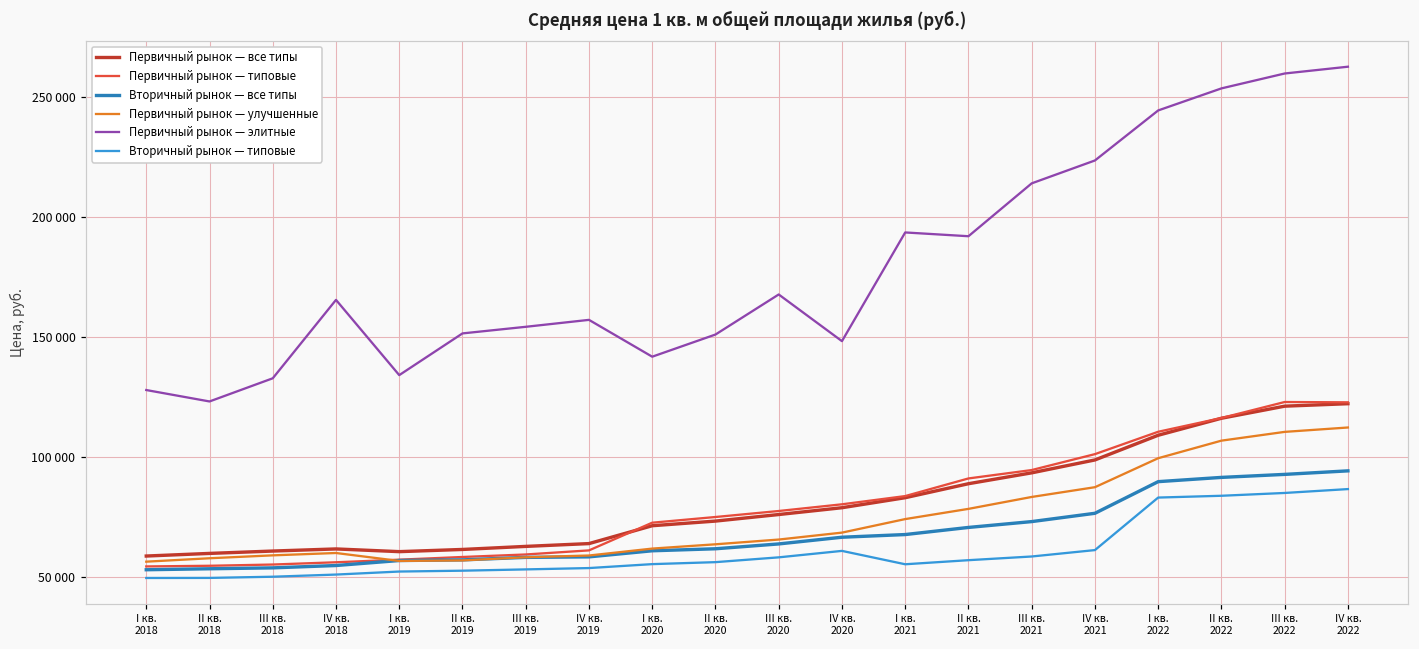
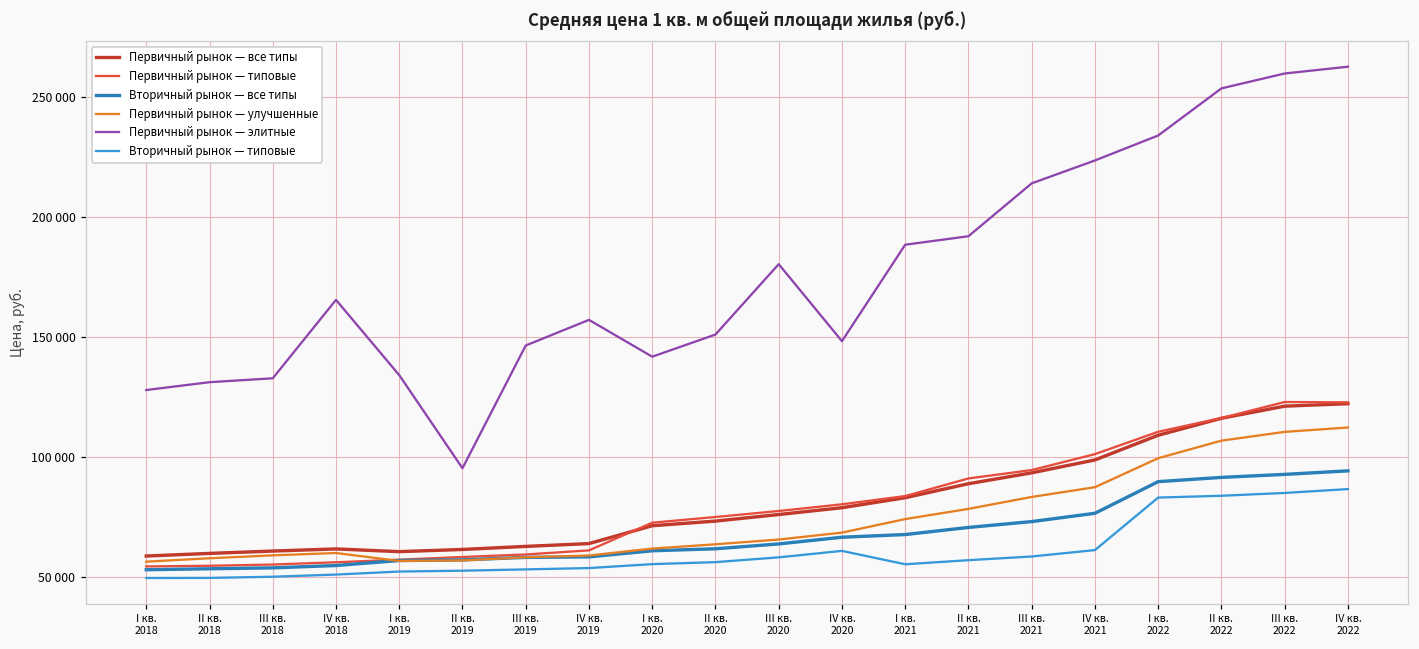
  {
    "Первичный рынок — элитные": {
      "I кв. 2018": 128000,
-     "II кв. 2018": 123000,
+     "II кв. 2018": 131000,
      "III кв. 2018": 133000,
      "IV кв. 2018": 166000,
      "I кв. 2019": 134000,
-     "II кв. 2019": 152000,
-     "III кв. 2019": 154000,
+     "II кв. 2019": 95000,
+     "III кв. 2019": 147000,
      "IV кв. 2019": 157000,
      "I кв. 2020": 142000,
      "II кв. 2020": 151000,
-     "III кв. 2020": 168000,
+     "III кв. 2020": 180000,
      "IV кв. 2020": 148000,
-     "I кв. 2021": 194000,
+     "I кв. 2021": 189000,
      "II кв. 2021": 192000,
      "III кв. 2021": 214000,
      "IV кв. 2021": 224000,
-     "I кв. 2022": 245000,
+     "I кв. 2022": 234000,
      "II кв. 2022": 254000,
      "III кв. 2022": 260000,
      "IV кв. 2022": 263000
    }
  }
